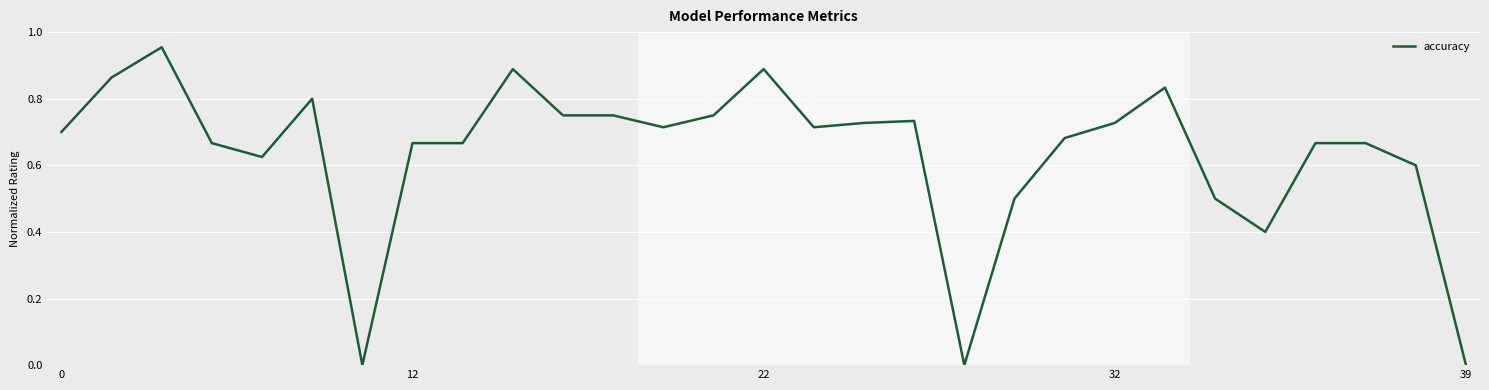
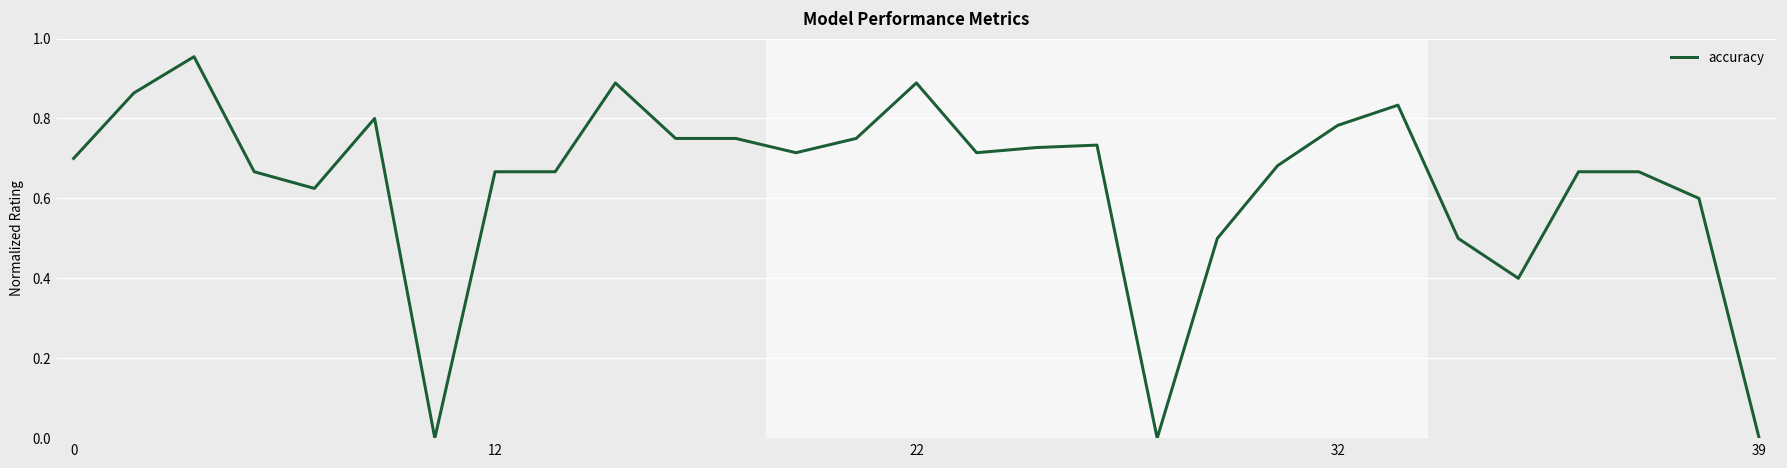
  {
    "0": 0.70,
-   "32": 0.73,
+   "32": 0.78,
    "39": 0.00
  }
